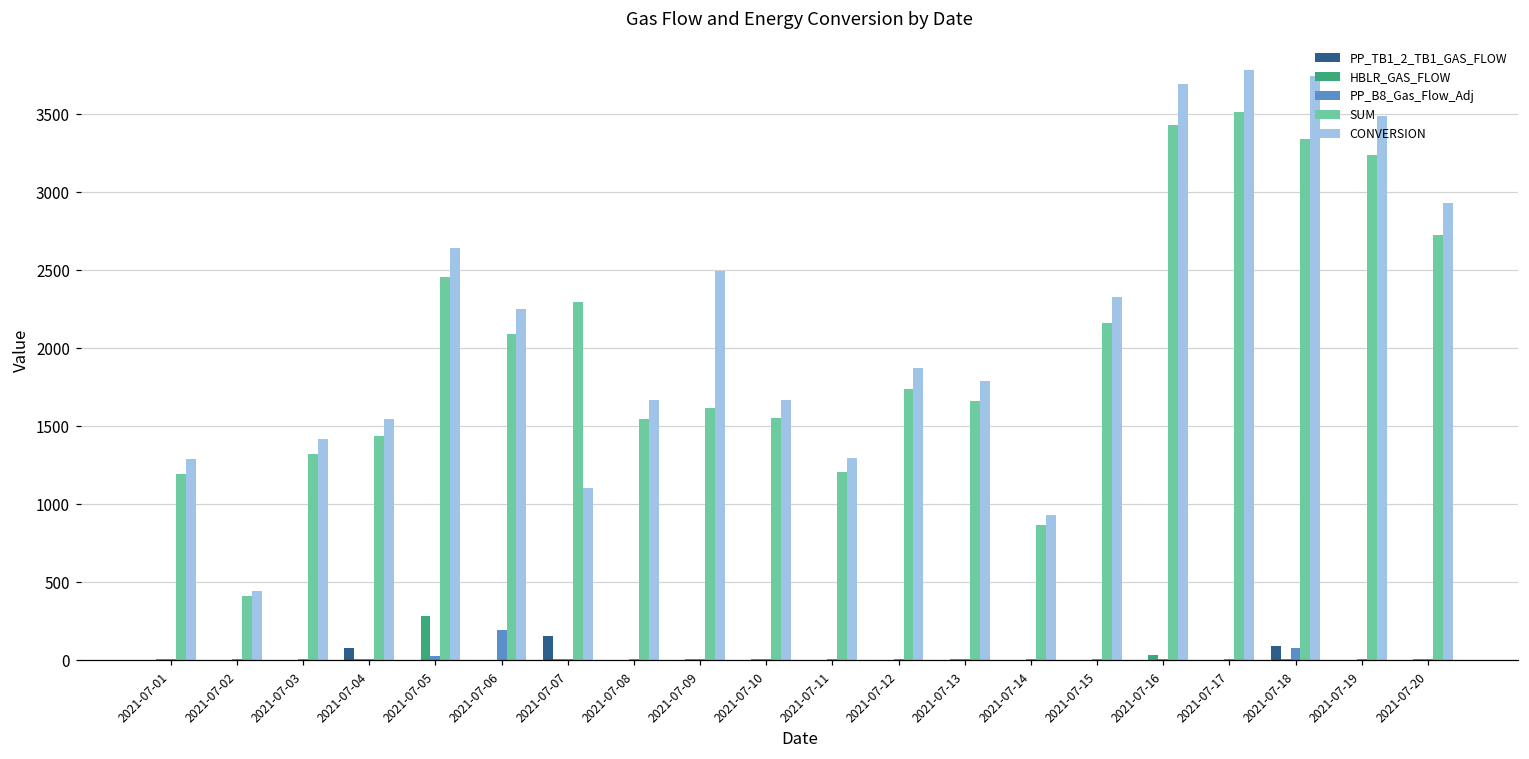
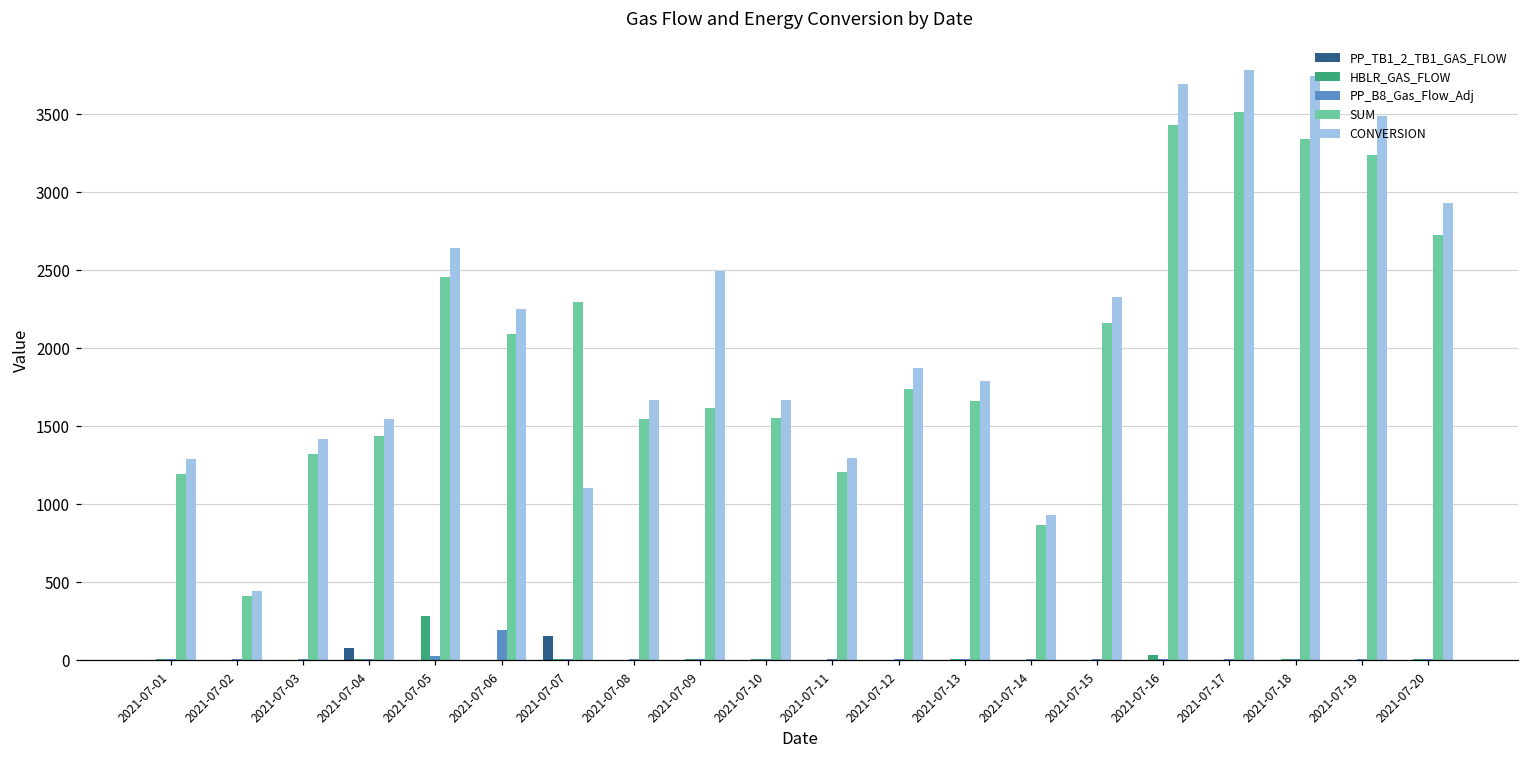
  {
    "PP_TB1_2_TB1_GAS_FLOW": {
      "2021-07-04": 80,
      "2021-07-07": 150,
-     "2021-07-18": 90
+     "2021-07-18": 0
    },
    "HBLR_GAS_FLOW": {
      "2021-07-05": 280,
      "2021-07-16": 30
    },
    "PP_B8_Gas_Flow_Adj": {
      "2021-07-05": 30,
      "2021-07-06": 200,
-     "2021-07-18": 80
+     "2021-07-18": 10
    },
    "SUM": {
      "2021-07-01": 1200,
      "2021-07-02": 410,
      "2021-07-03": 1320,
      "2021-07-04": 1440,
      "2021-07-05": 2460,
      "2021-07-06": 2090,
      "2021-07-07": 2290,
      "2021-07-08": 1550,
      "2021-07-09": 1620,
      "2021-07-10": 1550,
      "2021-07-11": 1210,
      "2021-07-12": 1740,
      "2021-07-13": 1670,
      "2021-07-14": 870,
      "2021-07-15": 2160,
      "2021-07-16": 3430,
      "2021-07-17": 3520,
      "2021-07-18": 3340,
      "2021-07-19": 3240,
      "2021-07-20": 2730
    },
    "CONVERSION": {
      "2021-07-01": 1290,
      "2021-07-02": 440,
      "2021-07-03": 1420,
      "2021-07-04": 1550,
      "2021-07-05": 2640,
      "2021-07-06": 2250,
      "2021-07-07": 1110,
      "2021-07-08": 1670,
      "2021-07-09": 2490,
      "2021-07-10": 1670,
      "2021-07-11": 1300,
      "2021-07-12": 1870,
      "2021-07-13": 1790,
      "2021-07-14": 930,
      "2021-07-15": 2330,
      "2021-07-16": 3690,
      "2021-07-17": 3780,
      "2021-07-18": 3750,
      "2021-07-19": 3490,
      "2021-07-20": 2930
    }
  }
